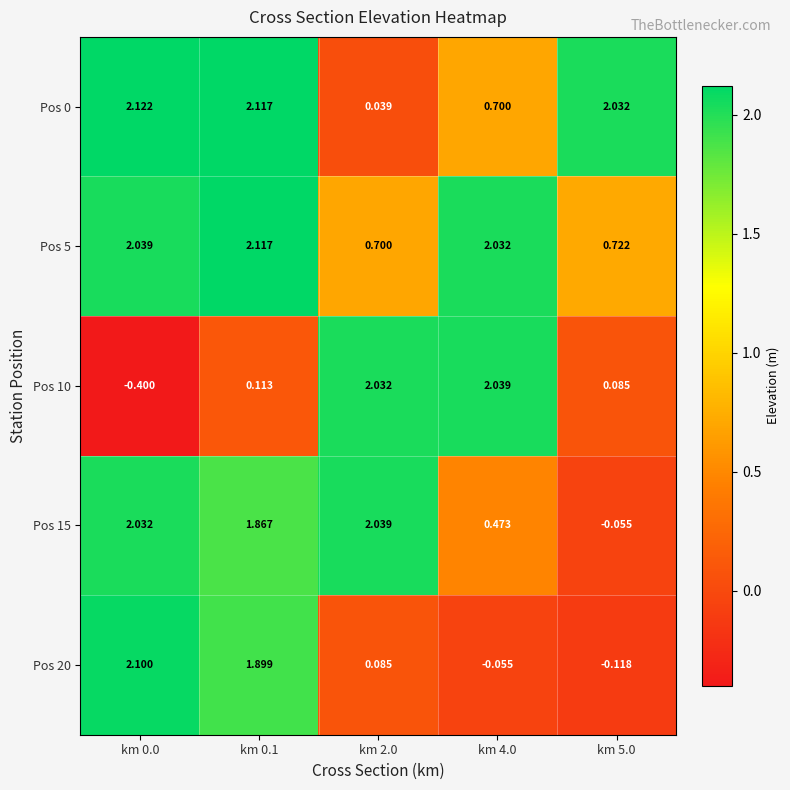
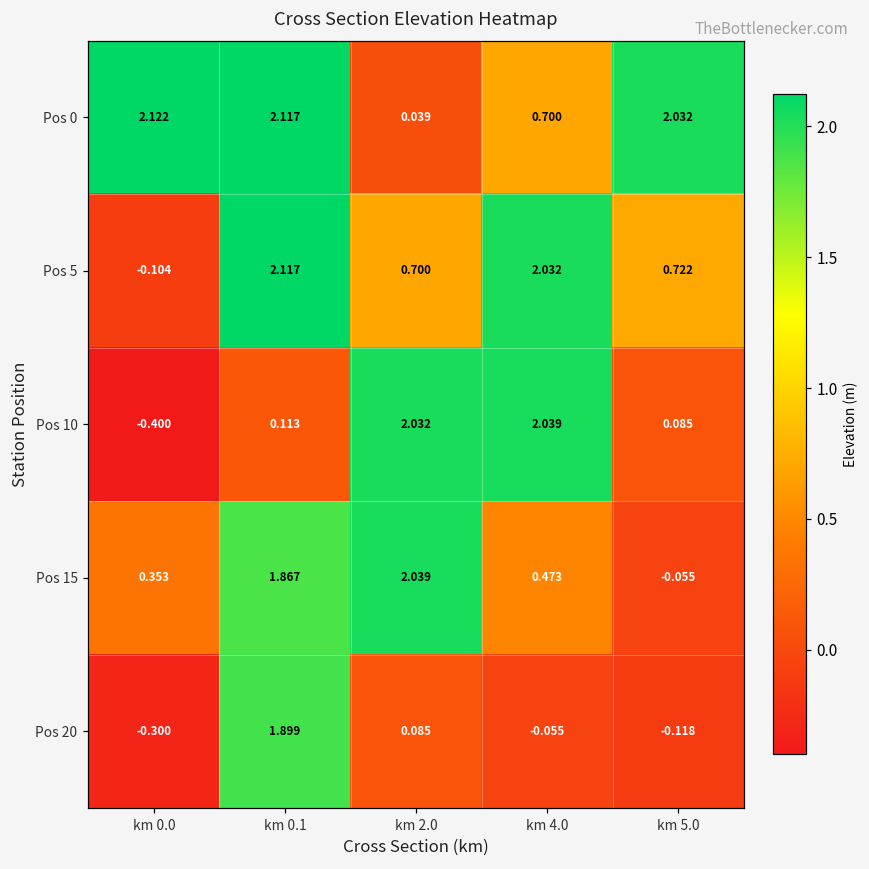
  {
    "Pos 0": {
      "km 0.0": 2.122,
      "km 0.1": 2.117,
      "km 2.0": 0.039,
      "km 4.0": 0.700,
      "km 5.0": 2.032
    },
    "Pos 5": {
-     "km 0.0": 2.039,
+     "km 0.0": -0.104,
      "km 0.1": 2.117,
      "km 2.0": 0.700,
      "km 4.0": 2.032,
      "km 5.0": 0.722
    },
    "Pos 10": {
      "km 0.0": -0.400,
      "km 0.1": 0.113,
      "km 2.0": 2.032,
      "km 4.0": 2.039,
      "km 5.0": 0.085
    },
    "Pos 15": {
-     "km 0.0": 2.032,
+     "km 0.0": 0.353,
      "km 0.1": 1.867,
      "km 2.0": 2.039,
      "km 4.0": 0.473,
      "km 5.0": -0.055
    },
    "Pos 20": {
-     "km 0.0": 2.100,
+     "km 0.0": -0.300,
      "km 0.1": 1.899,
      "km 2.0": 0.085,
      "km 4.0": -0.055,
      "km 5.0": -0.118
    }
  }
